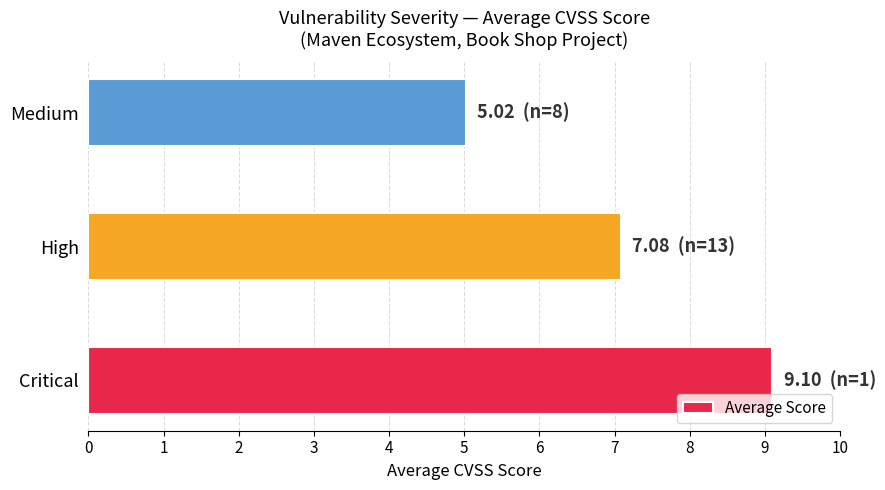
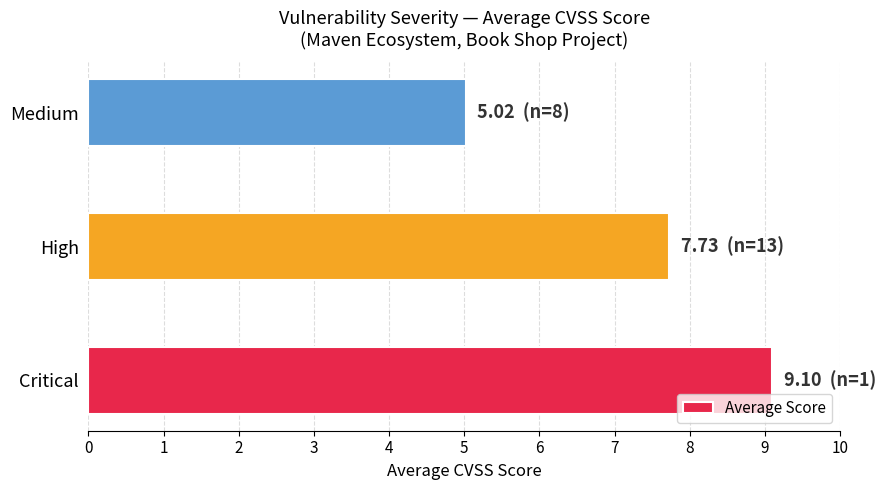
  {
    "Medium": 5.02,
-   "High": 7.08,
+   "High": 7.73,
    "Critical": 9.10
  }
